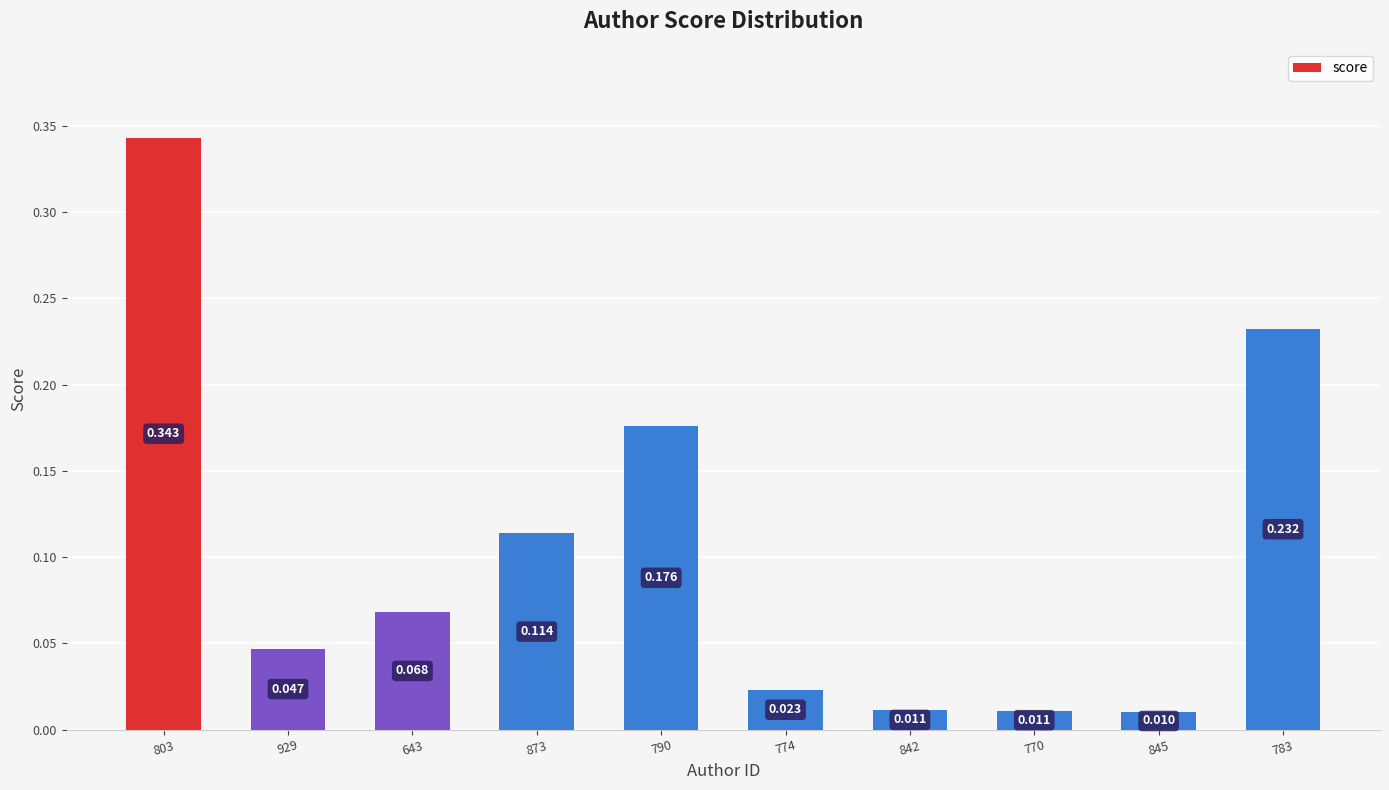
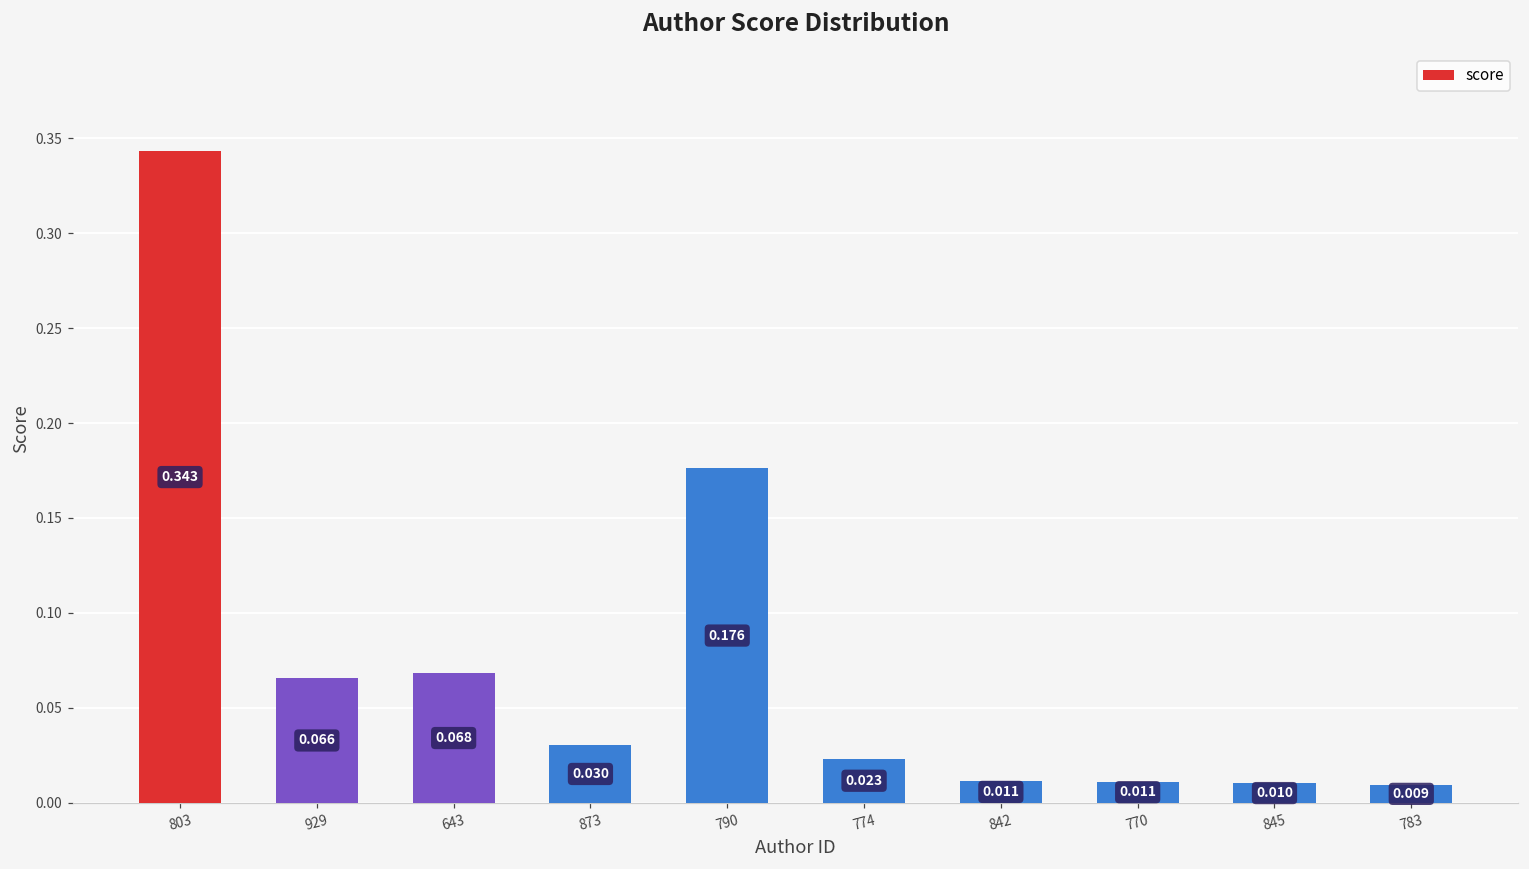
  {
-   "929": 0.047,
-   "873": 0.114,
-   "783": 0.232
+   "929": 0.066,
+   "873": 0.030,
+   "783": 0.009
  }
